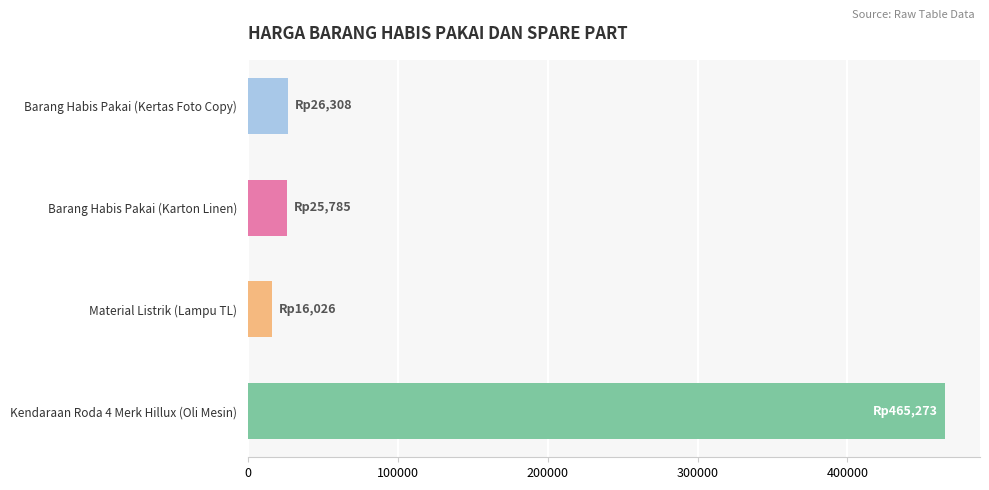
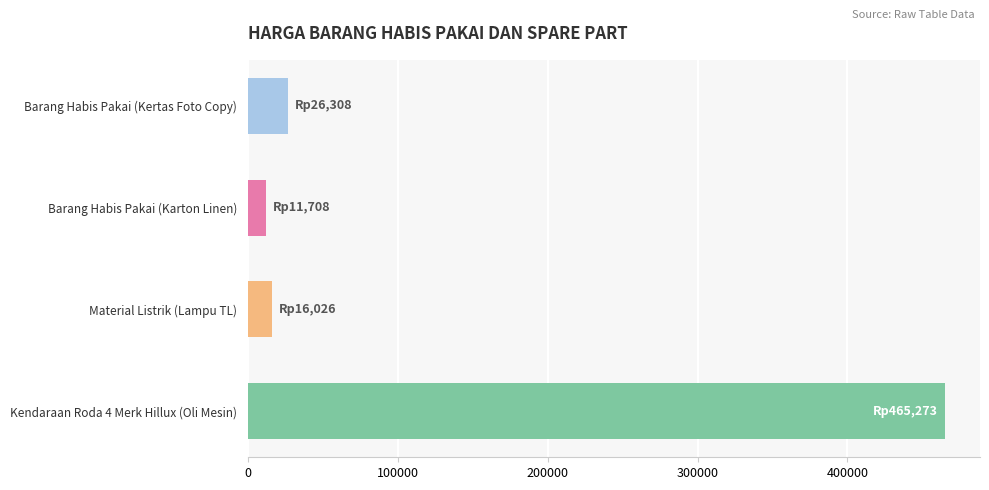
  {
-   "Barang Habis Pakai (Karton Linen)": "25,785"
+   "Barang Habis Pakai (Karton Linen)": "11,708"
  }
